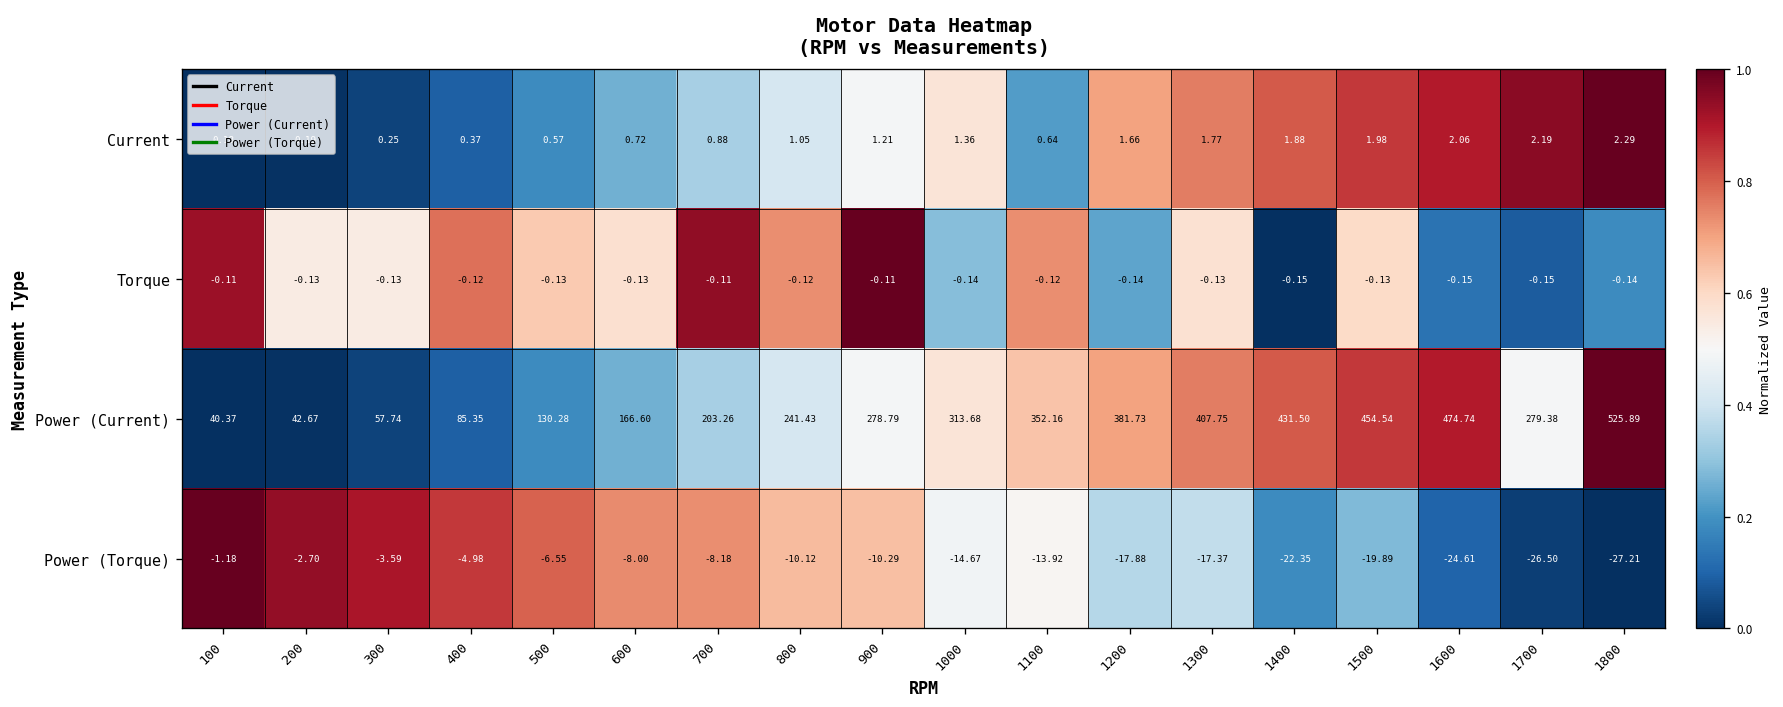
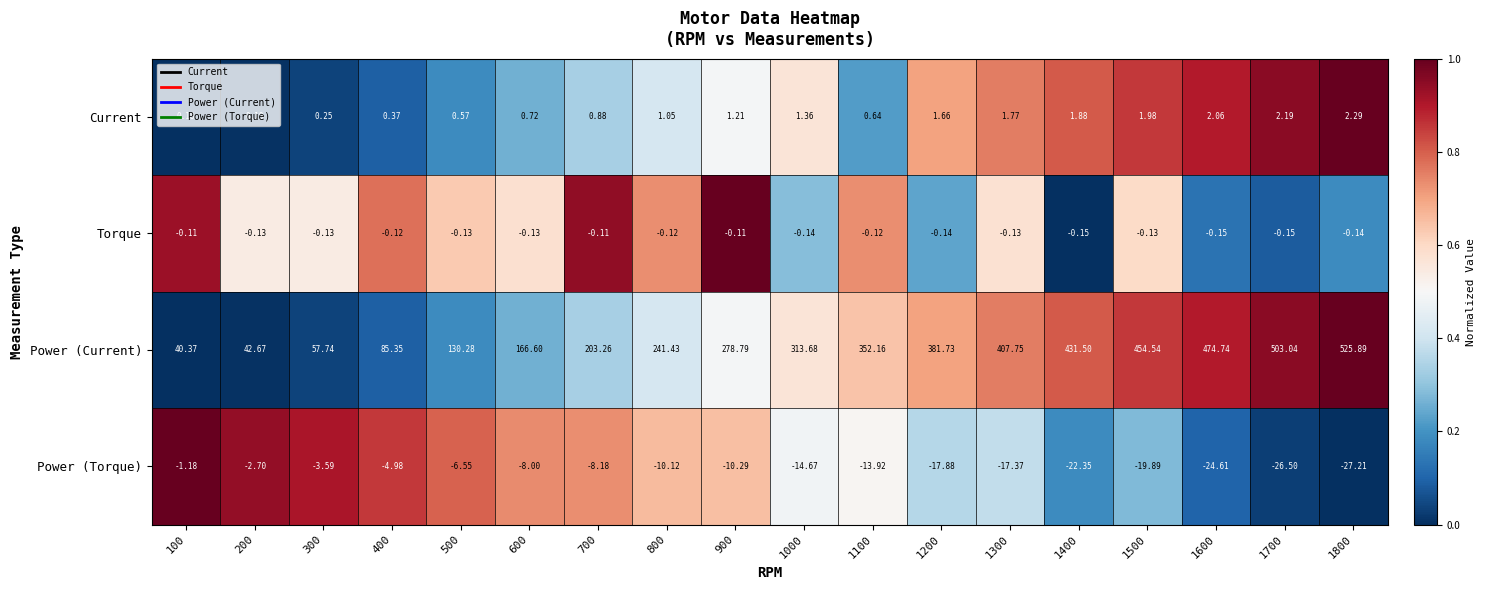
  {
    "Current": {
      "300": 0.25,
      "400": 0.37,
      "500": 0.57,
      "600": 0.72,
      "700": 0.88,
      "800": 1.05,
      "900": 1.21,
      "1000": 1.36,
      "1100": 0.64,
      "1200": 1.66,
      "1300": 1.77,
      "1400": 1.88,
      "1500": 1.98,
      "1600": 2.06,
      "1700": 2.19,
      "1800": 2.29
    },
    "Torque": {
      "100": -0.11,
      "200": -0.13,
      "300": -0.13,
      "400": -0.12,
      "500": -0.13,
      "600": -0.13,
      "700": -0.11,
      "800": -0.12,
      "900": -0.11,
      "1000": -0.14,
      "1100": -0.12,
      "1200": -0.14,
      "1300": -0.13,
      "1400": -0.15,
      "1500": -0.13,
      "1600": -0.15,
      "1700": -0.15,
      "1800": -0.14
    },
    "Power (Current)": {
      "100": 40.37,
      "200": 42.67,
      "300": 57.74,
      "400": 85.35,
      "500": 130.28,
      "600": 166.60,
      "700": 203.26,
      "800": 241.43,
      "900": 278.79,
      "1000": 313.68,
      "1100": 352.16,
      "1200": 381.73,
      "1300": 407.75,
      "1400": 431.50,
      "1500": 454.54,
      "1600": 474.74,
-     "1700": 279.38,
+     "1700": 503.04,
      "1800": 525.89
    },
    "Power (Torque)": {
      "100": -1.18,
      "200": -2.70,
      "300": -3.59,
      "400": -4.98,
      "500": -6.55,
      "600": -8.00,
      "700": -8.18,
      "800": -10.12,
      "900": -10.29,
      "1000": -14.67,
      "1100": -13.92,
      "1200": -17.88,
      "1300": -17.37,
      "1400": -22.35,
      "1500": -19.89,
      "1600": -24.61,
      "1700": -26.50,
      "1800": -27.21
    }
  }
